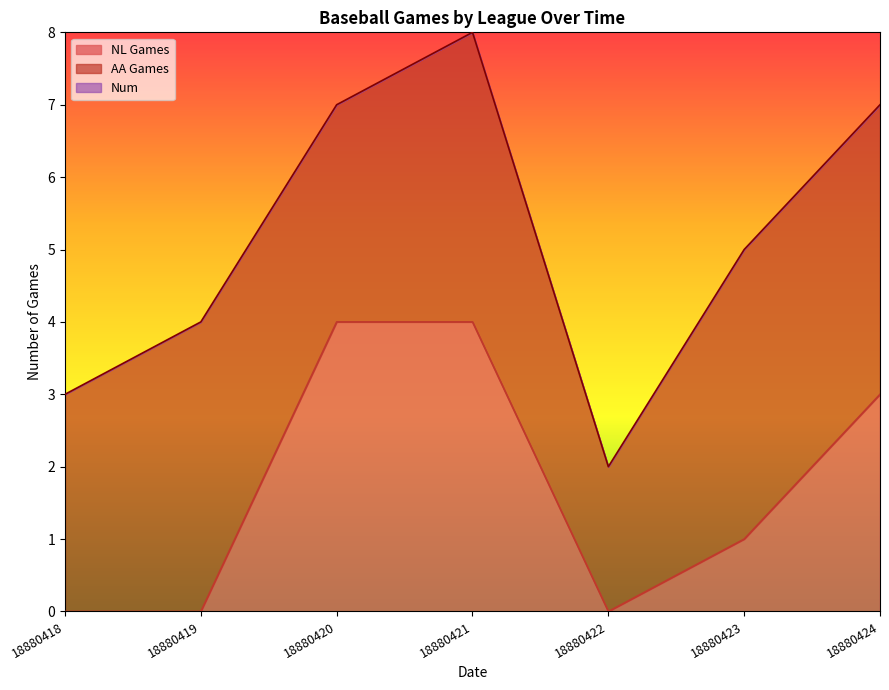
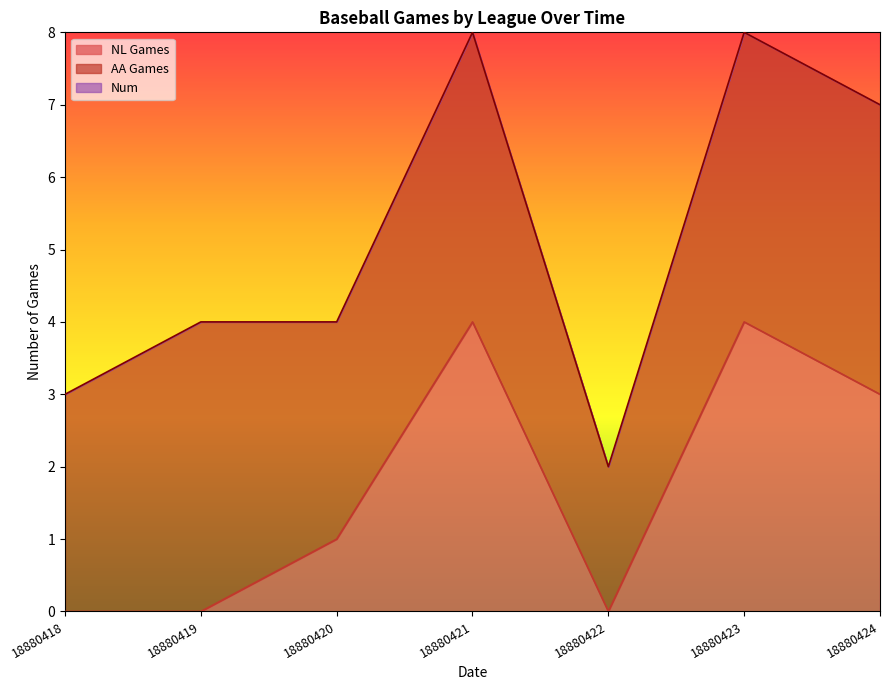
  {
    "NL Games": {
      "18880418": 0,
      "18880419": 0,
-     "18880420": 4,
+     "18880420": 1,
      "18880421": 4,
      "18880422": 0,
-     "18880423": 1,
+     "18880423": 4,
      "18880424": 3
    }
  }
